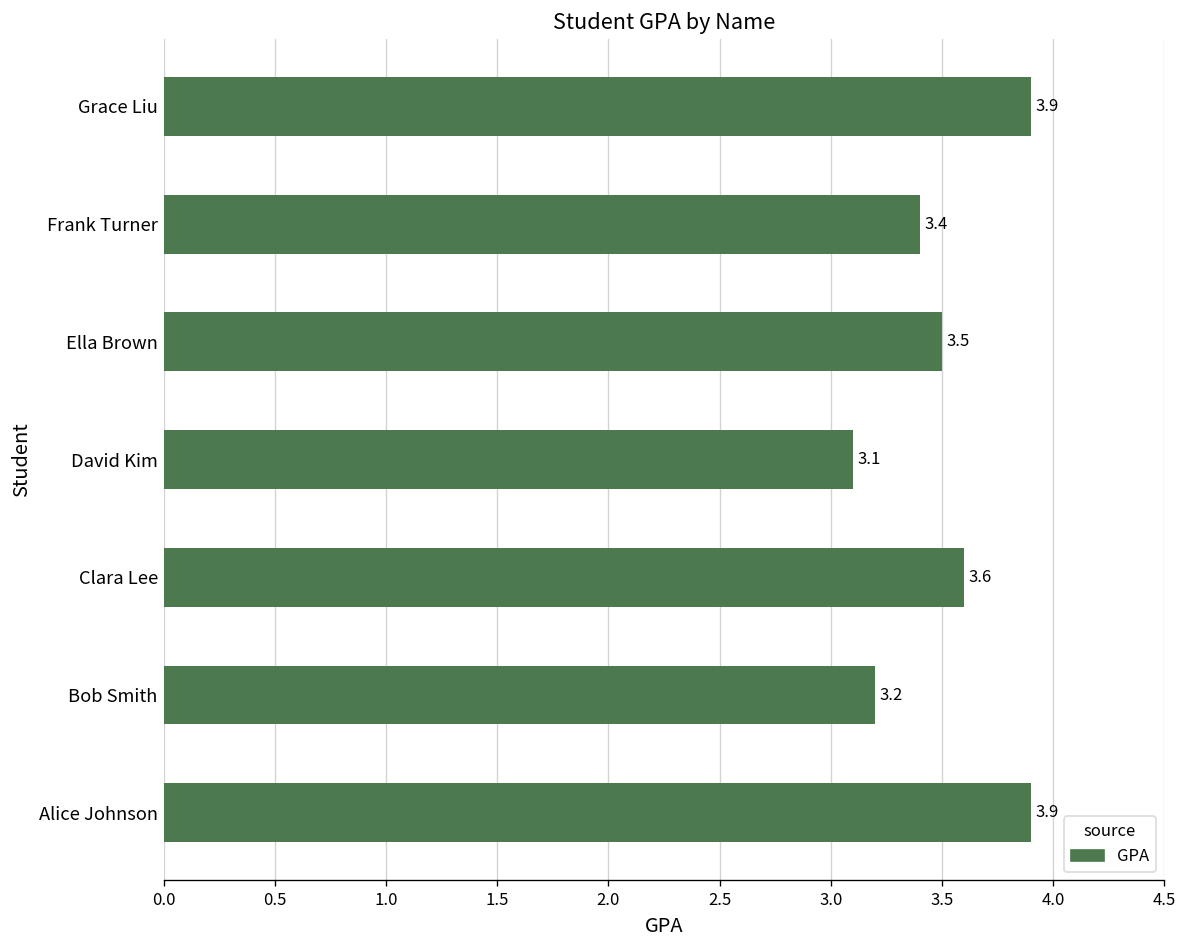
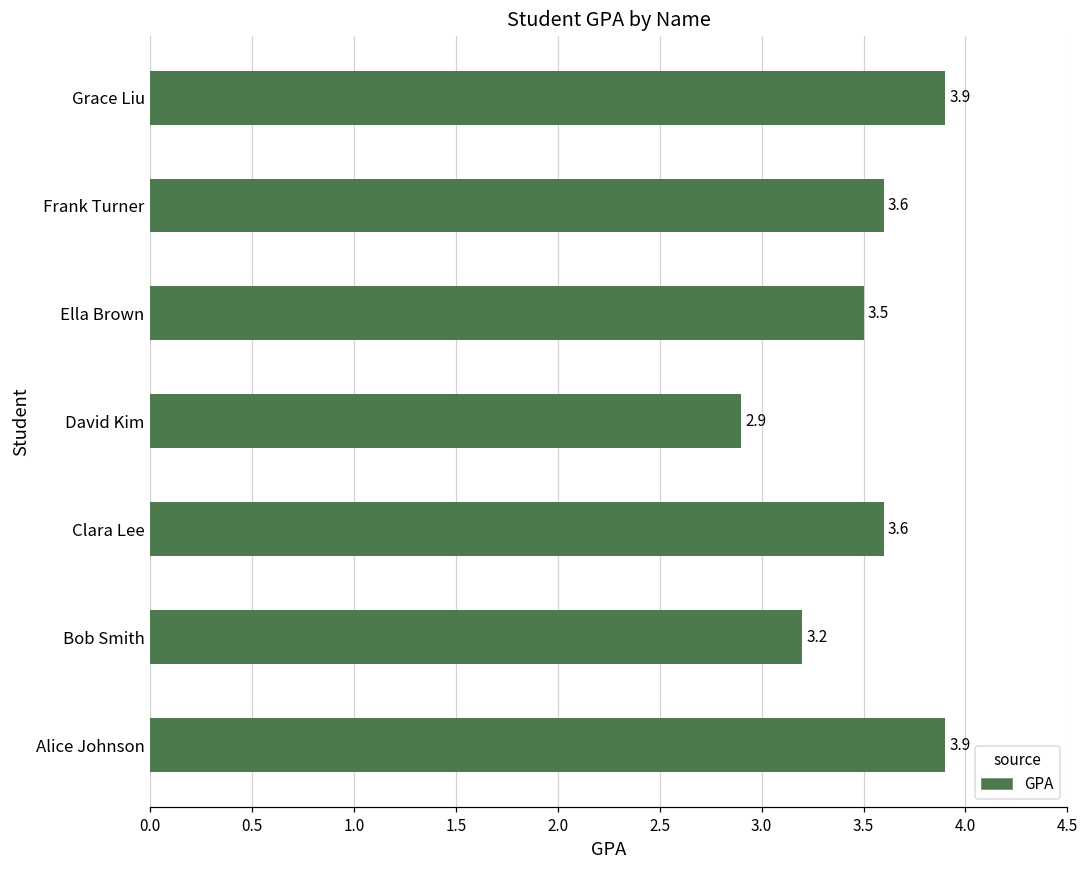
  {
    "Grace Liu": 3.9,
-   "Frank Turner": 3.4,
+   "Frank Turner": 3.6,
    "Ella Brown": 3.5,
-   "David Kim": 3.1,
+   "David Kim": 2.9,
    "Clara Lee": 3.6,
    "Bob Smith": 3.2,
    "Alice Johnson": 3.9
  }
